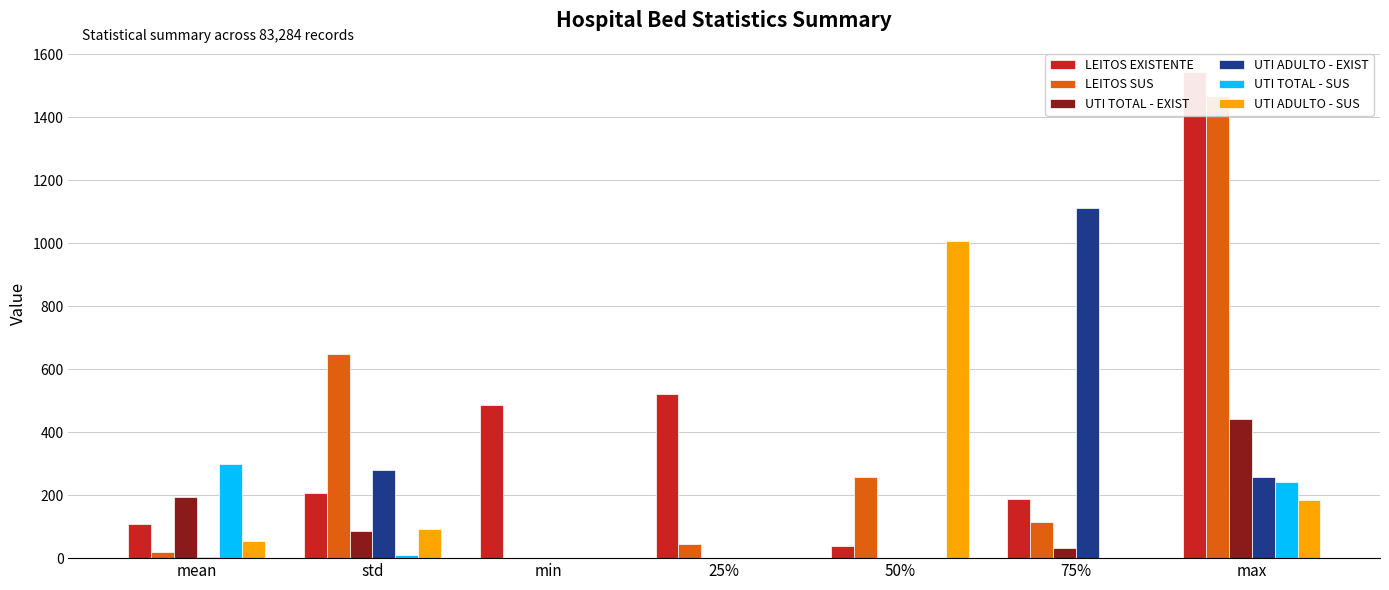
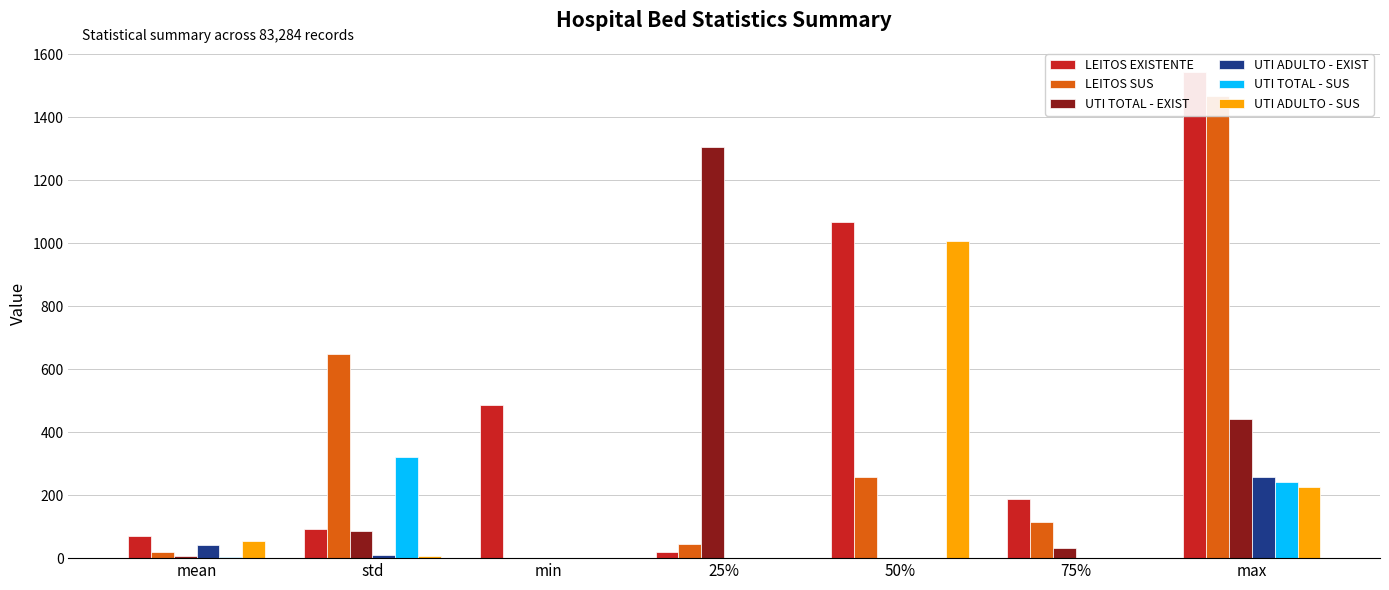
  {
    "LEITOS EXISTENTE": {
-     "mean": 110,
-     "std": 210,
+     "mean": 70,
+     "std": 90,
      "min": 490,
-     "25%": 520,
-     "50%": 40,
+     "25%": 20,
+     "50%": 1070,
      "75%": 190
    },
    "LEITOS SUS": {
      "mean": 20,
      "std": 650,
      "min": 0,
      "25%": 40,
      "50%": 260,
      "75%": 120
    },
    "UTI TOTAL - EXIST": {
-     "mean": 190,
+     "mean": 10,
      "std": 90,
      "min": 0,
-     "25%": 0,
+     "25%": 1310,
      "50%": 0,
      "75%": 30,
      "max": 440
    },
    "UTI ADULTO - EXIST": {
-     "mean": 0,
-     "std": 280,
+     "mean": 40,
+     "std": 10,
      "min": 0,
      "25%": 0,
      "50%": 0,
-     "75%": 1110,
+     "75%": 0,
      "max": 260
    },
    "UTI TOTAL - SUS": {
-     "mean": 300,
-     "std": 10,
+     "mean": 0,
+     "std": 320,
      "min": 0,
      "25%": 0,
      "50%": 0,
      "75%": 0,
      "max": 240
    },
    "UTI ADULTO - SUS": {
      "mean": 50,
-     "std": 90,
+     "std": 10,
      "min": 0,
      "25%": 0,
      "50%": 1010,
      "75%": 0,
-     "max": 190
+     "max": 230
    }
  }
